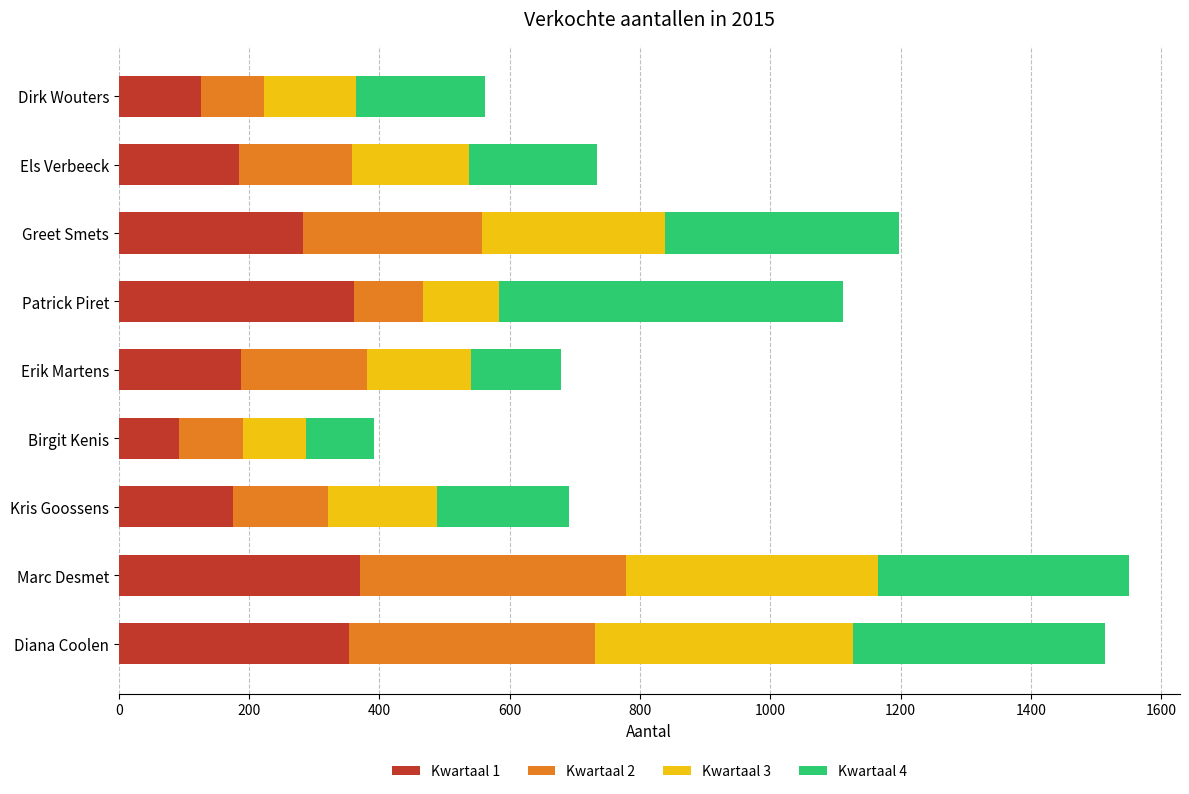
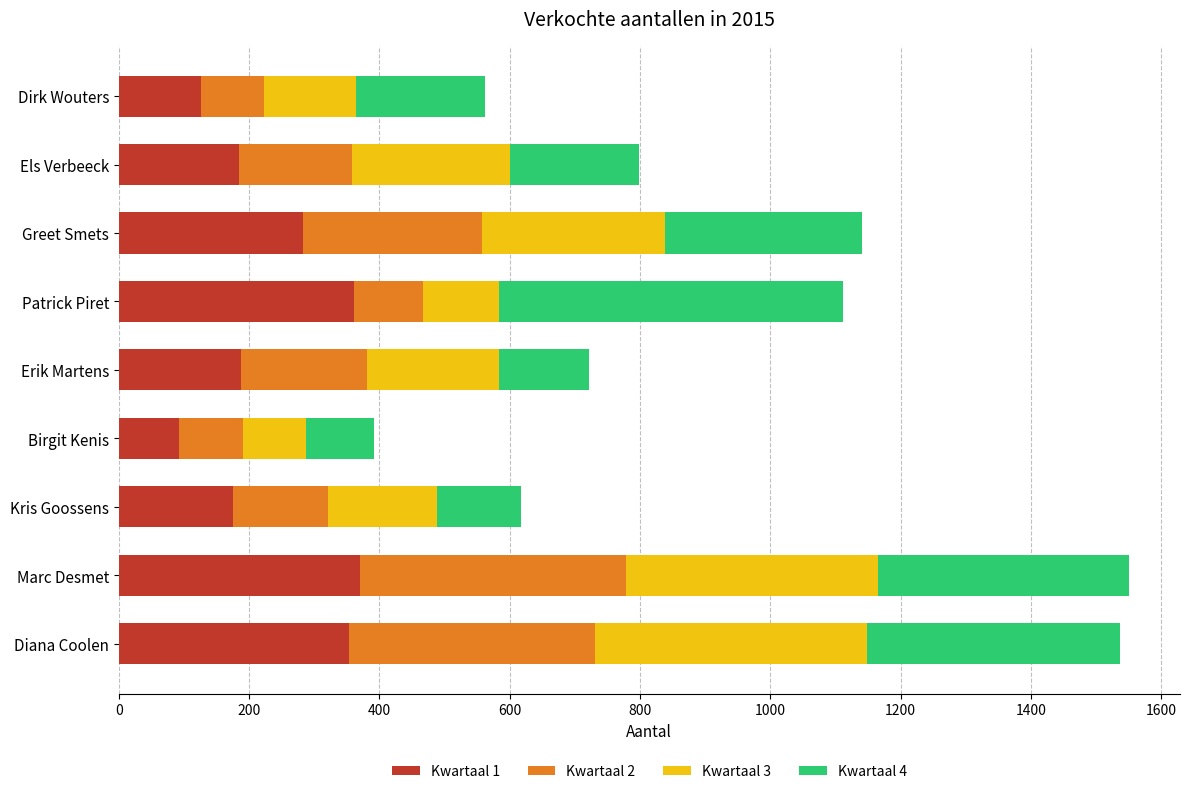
  {
    "Kwartaal 1": {
      "Dirk Wouters": 130,
      "Els Verbeeck": 180,
      "Greet Smets": 280,
      "Patrick Piret": 360,
      "Erik Martens": 190,
      "Birgit Kenis": 90,
      "Kris Goossens": 180,
      "Marc Desmet": 370,
      "Diana Coolen": 350
    },
    "Kwartaal 2": {
      "Dirk Wouters": 100,
      "Els Verbeeck": 170,
      "Greet Smets": 270,
      "Patrick Piret": 110,
      "Erik Martens": 190,
      "Birgit Kenis": 100,
      "Kris Goossens": 150,
      "Marc Desmet": 410,
      "Diana Coolen": 380
    },
    "Kwartaal 3": {
      "Dirk Wouters": 140,
-     "Els Verbeeck": 180,
+     "Els Verbeeck": 240,
      "Greet Smets": 280,
      "Patrick Piret": 120,
-     "Erik Martens": 160,
+     "Erik Martens": 200,
      "Birgit Kenis": 100,
      "Kris Goossens": 170,
      "Marc Desmet": 390,
-     "Diana Coolen": 400
+     "Diana Coolen": 420
    },
    "Kwartaal 4": {
      "Dirk Wouters": 200,
      "Els Verbeeck": 200,
-     "Greet Smets": 360,
+     "Greet Smets": 300,
      "Patrick Piret": 530,
      "Erik Martens": 140,
      "Birgit Kenis": 110,
-     "Kris Goossens": 200,
+     "Kris Goossens": 130,
      "Marc Desmet": 390,
      "Diana Coolen": 390
    }
  }
